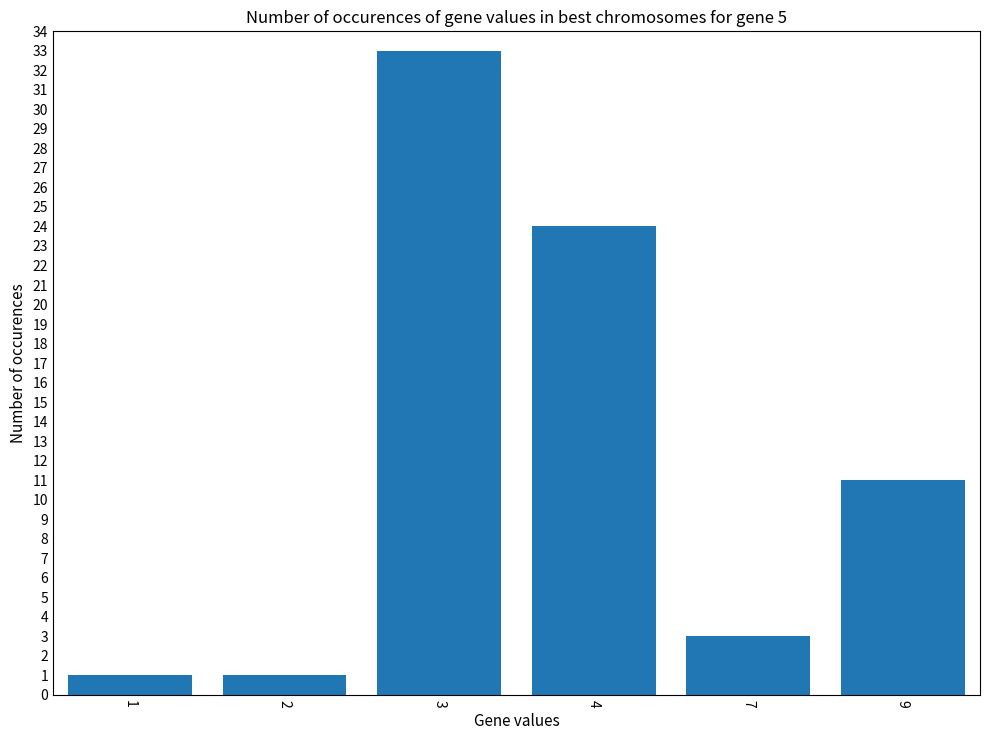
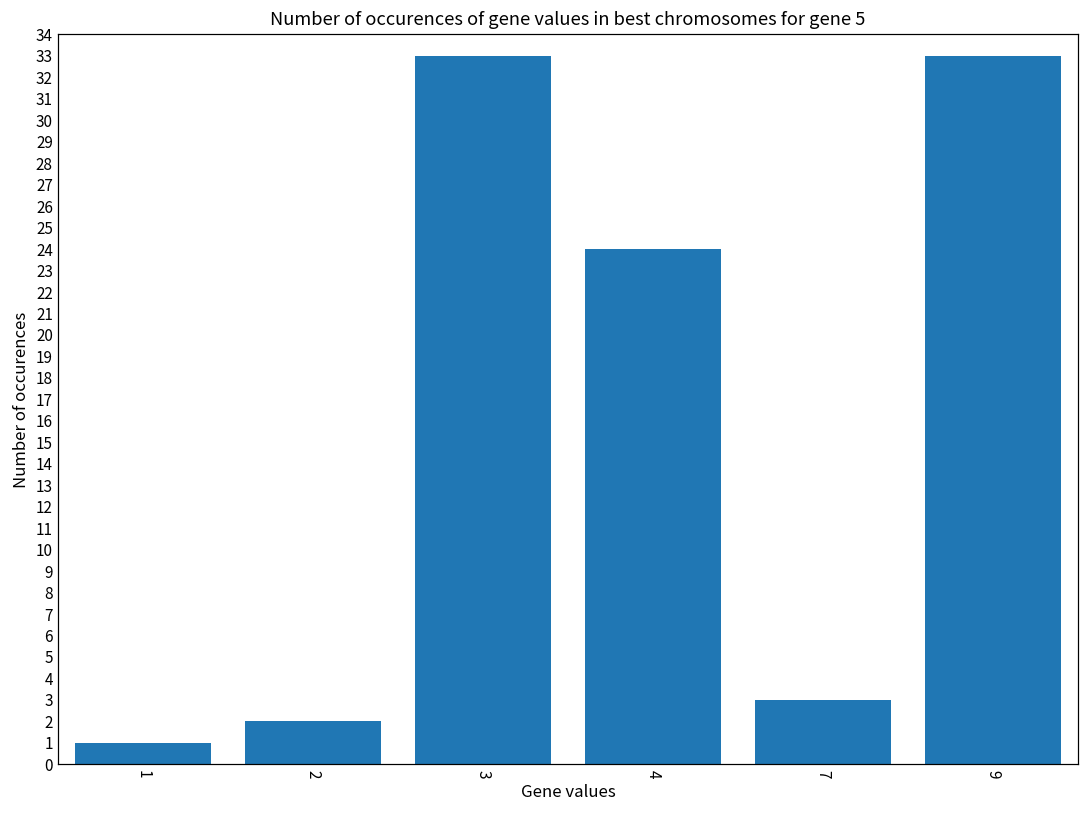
  {
    "1": 1,
-   "2": 1,
+   "2": 2,
    "3": 33,
    "4": 24,
    "7": 3,
-   "9": 11
+   "9": 33
  }
